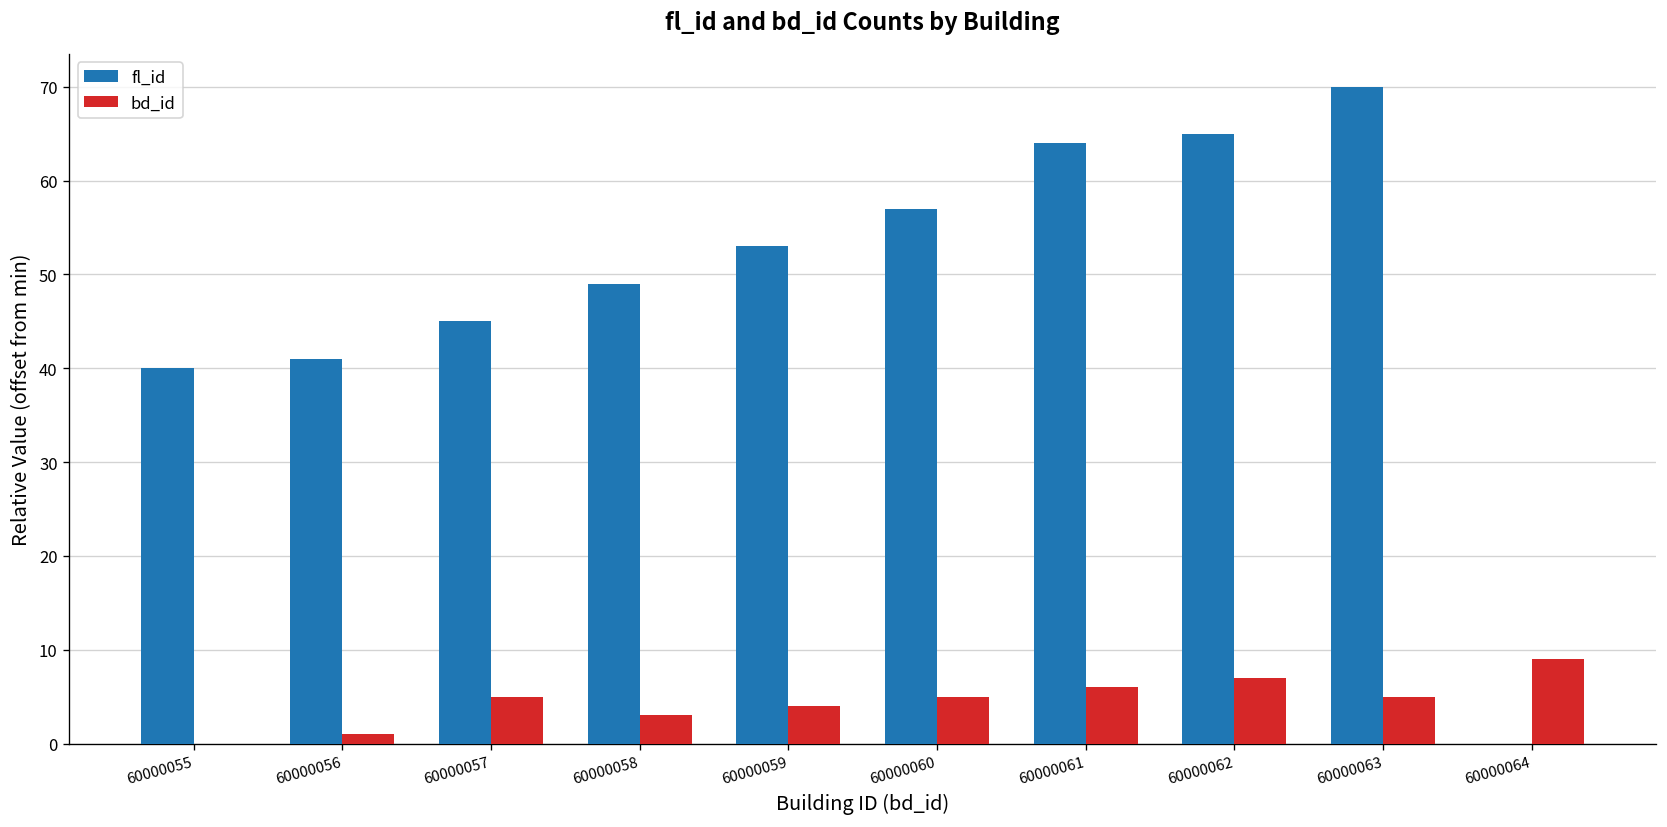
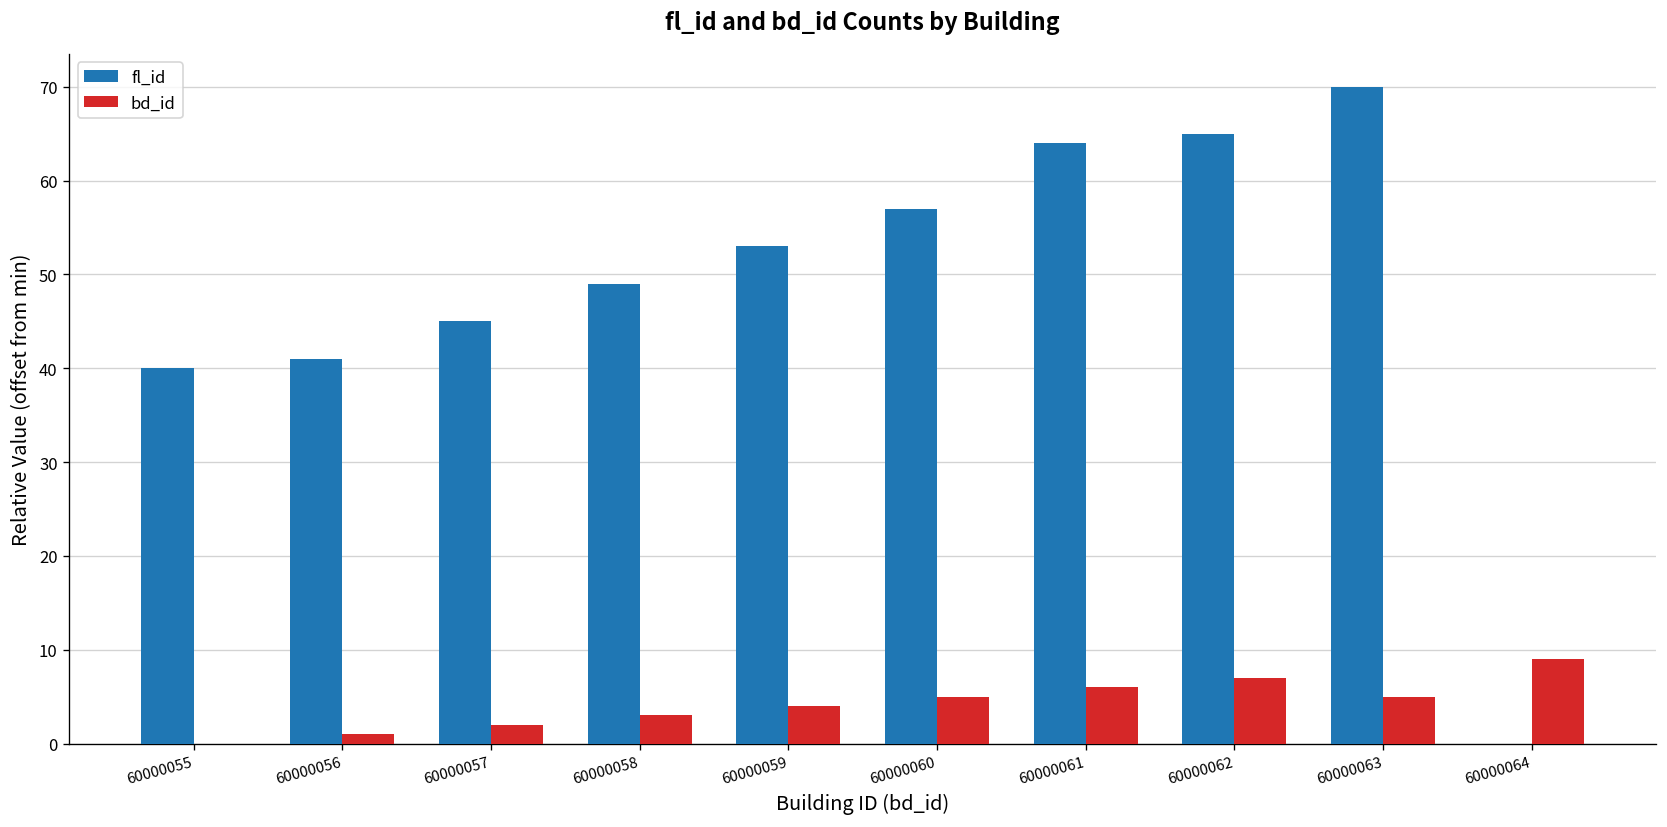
  {
    "fl_id": {
      "60000055": 40,
      "60000056": 41,
      "60000057": 45,
      "60000058": 49,
      "60000059": 53,
      "60000060": 57,
      "60000061": 64,
      "60000062": 65,
      "60000063": 70,
      "60000064": 0
    },
    "bd_id": {
      "60000055": 0,
      "60000056": 1,
-     "60000057": 5,
+     "60000057": 2,
      "60000058": 3,
      "60000059": 4,
      "60000060": 5,
      "60000061": 6,
      "60000062": 7,
      "60000063": 5,
      "60000064": 9
    }
  }
